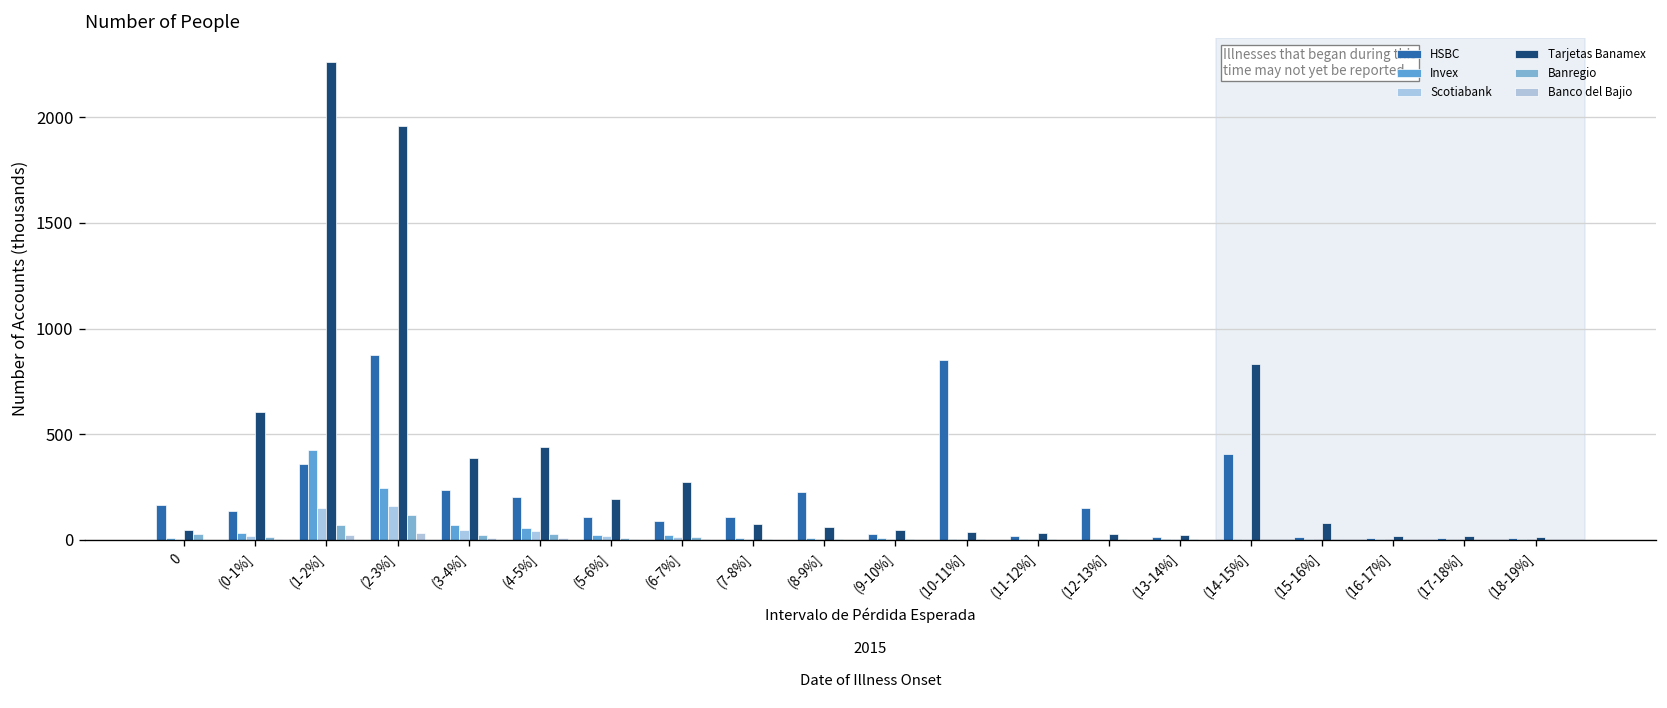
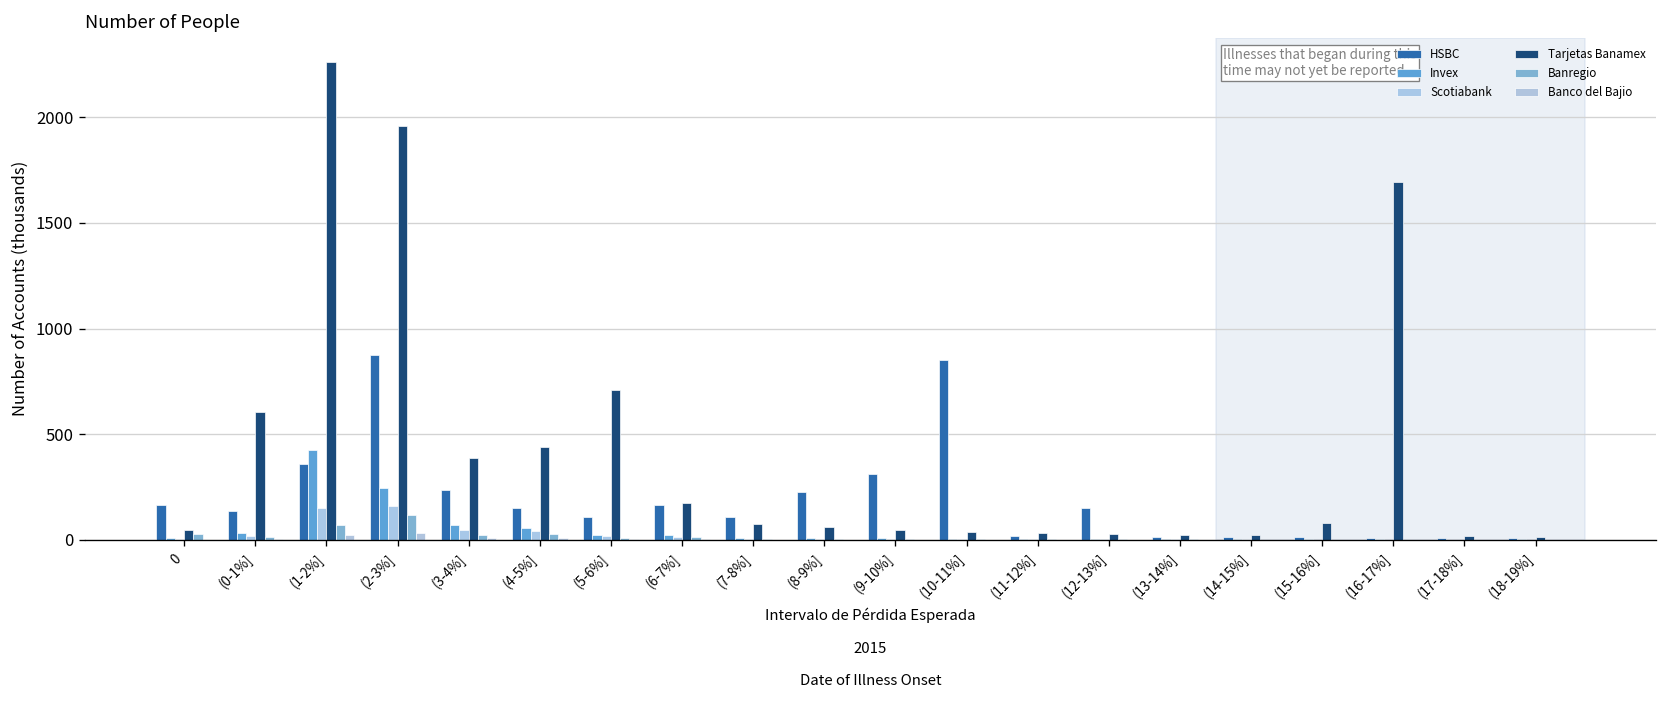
  {
    "HSBC": {
      "0": 170,
      "(0-1%]": 140,
      "(1-2%]": 360,
      "(2-3%]": 870,
      "(3-4%]": 240,
-     "(4-5%]": 200,
+     "(4-5%]": 150,
      "(5-6%]": 110,
-     "(6-7%]": 90,
+     "(6-7%]": 170,
      "(7-8%]": 110,
      "(8-9%]": 230,
-     "(9-10%]": 30,
+     "(9-10%]": 310,
      "(10-11%]": 850,
      "(11-12%]": 20,
      "(12-13%]": 150,
      "(13-14%]": 10,
-     "(14-15%]": 400
+     "(14-15%]": 10
    },
    "Tarjetas Banamex": {
      "0": 50,
      "(0-1%]": 600,
      "(1-2%]": 2260,
      "(2-3%]": 1960,
      "(3-4%]": 390,
      "(4-5%]": 440,
-     "(5-6%]": 190,
-     "(6-7%]": 270,
+     "(5-6%]": 710,
+     "(6-7%]": 180,
      "(7-8%]": 80,
      "(8-9%]": 60,
      "(9-10%]": 50,
      "(10-11%]": 30,
      "(11-12%]": 30,
      "(12-13%]": 30,
      "(13-14%]": 30,
-     "(14-15%]": 830,
+     "(14-15%]": 20,
      "(15-16%]": 80,
-     "(16-17%]": 20,
+     "(16-17%]": 1690,
      "(17-18%]": 20
    }
  }
